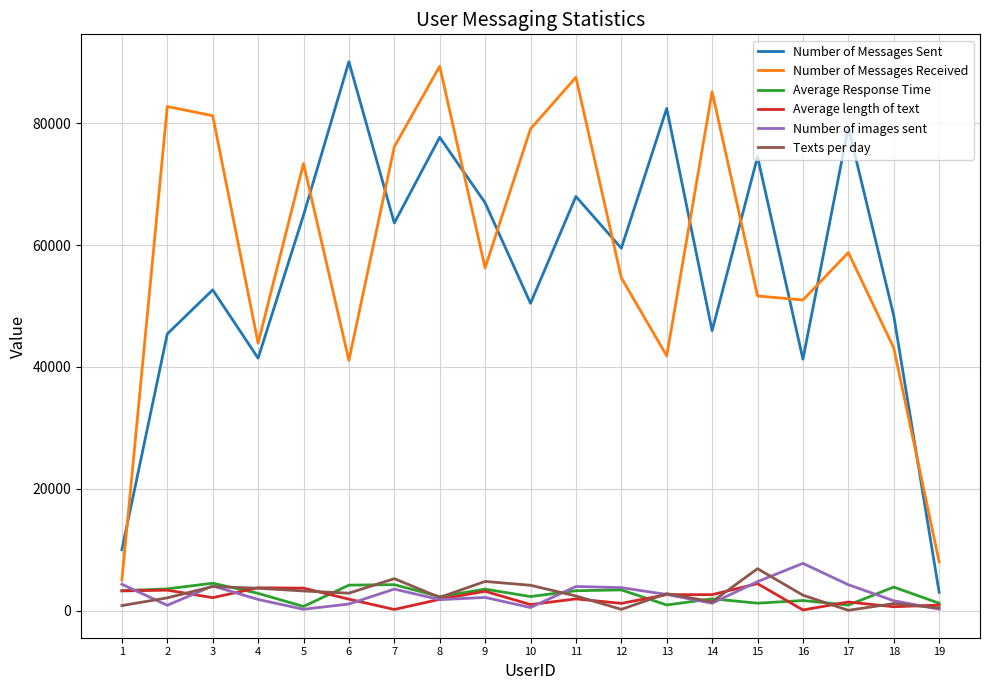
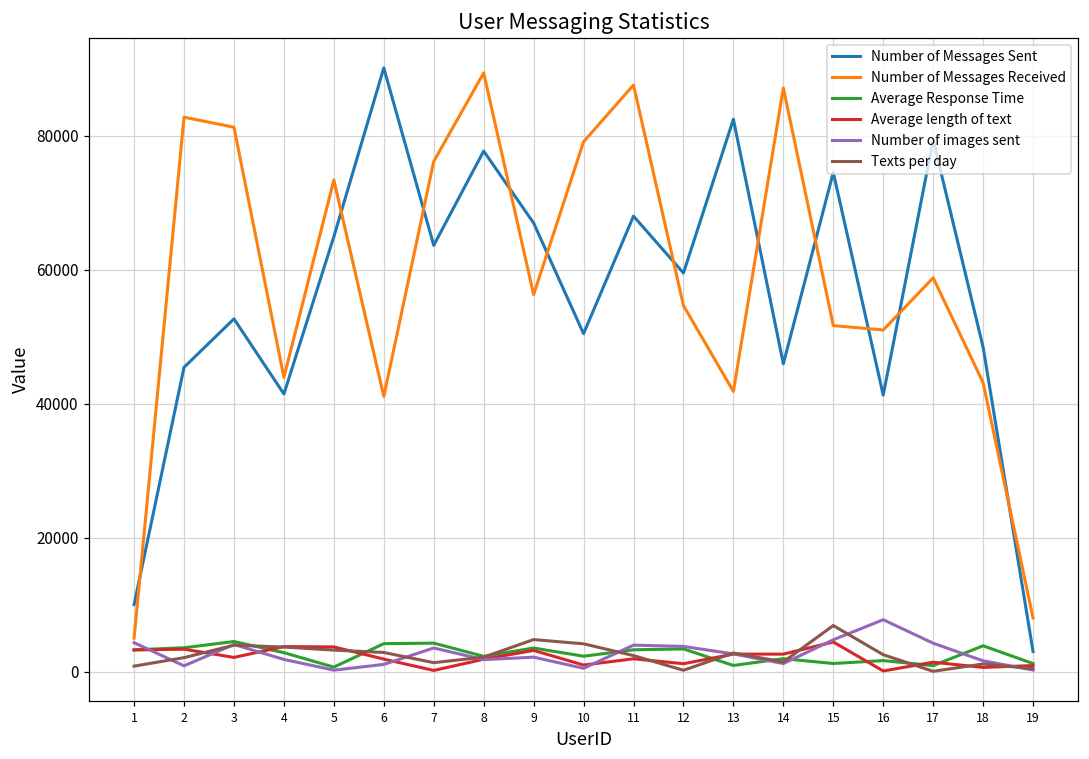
  {
    "Number of Messages Sent": {
      "1": 10000,
      "2": 45000,
      "3": 53000,
      "4": 41000,
      "5": 65000,
      "6": 90000,
      "7": 64000,
      "8": 78000,
      "9": 67000,
      "10": 50000,
      "11": 68000,
      "12": 60000,
      "13": 82000,
      "14": 46000,
      "16": 41000,
      "18": 48000,
      "19": 3000
    },
    "Number of Messages Received": {
      "1": 5000,
      "2": 83000,
      "3": 81000,
      "4": 44000,
      "5": 73000,
      "6": 41000,
      "7": 76000,
      "8": 89000,
      "9": 56000,
      "10": 79000,
      "11": 88000,
      "12": 55000,
      "13": 42000,
-     "14": 85000,
+     "14": 87000,
      "15": 52000,
      "16": 51000,
      "17": 59000,
      "18": 43000,
      "19": 8000
    },
    "Average Response Time": {
      "3": 4000,
      "4": 3000,
      "5": 1000,
      "6": 4000,
      "7": 4000,
      "10": 2000,
      "11": 3000,
      "13": 1000,
      "14": 2000,
      "15": 1000,
      "16": 2000,
      "17": 1000,
      "18": 4000
    },
    "Average length of text": {
      "3": 2000,
      "5": 4000,
      "6": 2000,
      "7": 0,
      "10": 1000,
      "11": 2000,
      "12": 1000,
      "14": 3000,
      "16": 0,
      "17": 1000,
      "18": 1000
    },
    "Number of images sent": {
      "1": 4000,
      "2": 1000,
      "4": 2000,
      "5": 0,
      "6": 1000,
      "7": 4000,
      "9": 2000,
      "10": 0,
      "11": 4000,
      "16": 8000,
      "17": 4000,
      "18": 2000
    },
    "Texts per day": {
      "1": 1000,
      "2": 2000,
      "5": 3000,
      "6": 3000,
-     "7": 5000,
+     "7": 1000,
      "9": 5000,
      "10": 4000,
      "11": 2000,
      "12": 0,
      "15": 7000,
      "16": 3000,
      "17": 0,
      "18": 1000
    }
  }
